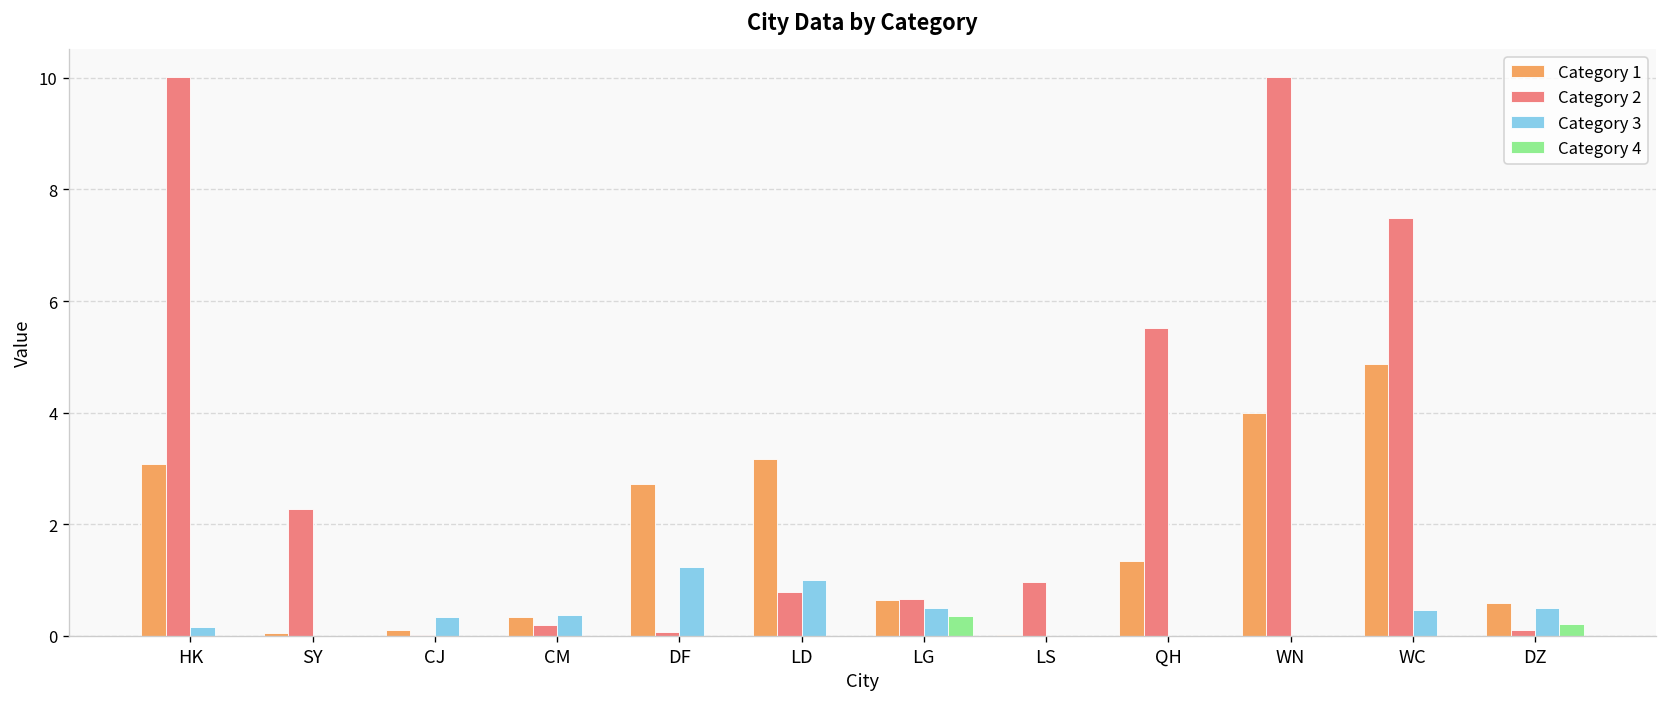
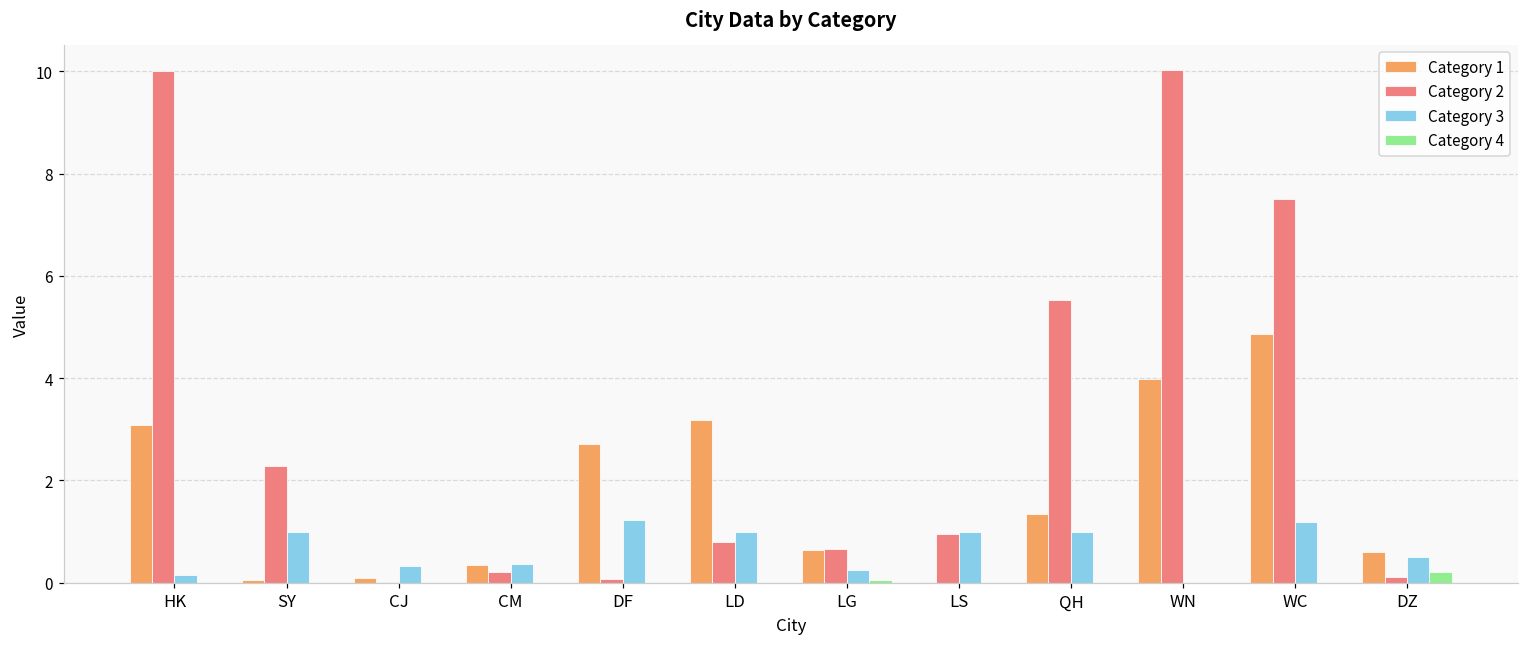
  {
    "Category 3": {
      "HK": 0.2,
-     "SY": 0,
+     "SY": 1,
      "CJ": 0.3,
      "CM": 0.4,
      "DF": 1.2,
      "LD": 1.0,
-     "LG": 0.5,
-     "LS": 0,
-     "QH": 0,
+     "LG": 0.3,
+     "LS": 1,
+     "QH": 1,
      "WN": 0.0,
-     "WC": 0.5,
+     "WC": 1.2,
      "DZ": 0.5
    },
    "Category 4": {
      "HK": 0.0,
      "SY": 0.0,
      "CJ": 0.0,
      "CM": 0.0,
      "DF": 0.0,
      "LD": 0.0,
-     "LG": 0.4,
+     "LG": 0.0,
      "LS": 0.0,
      "QH": 0.0,
      "WN": 0.0,
      "WC": 0.0,
      "DZ": 0.2
    }
  }
